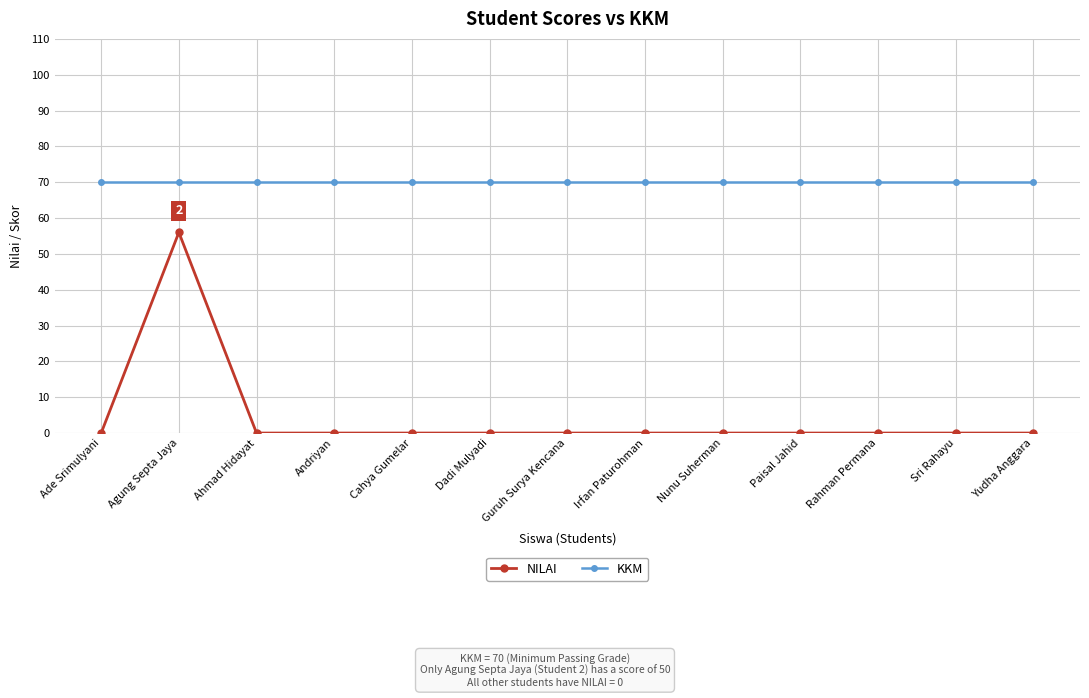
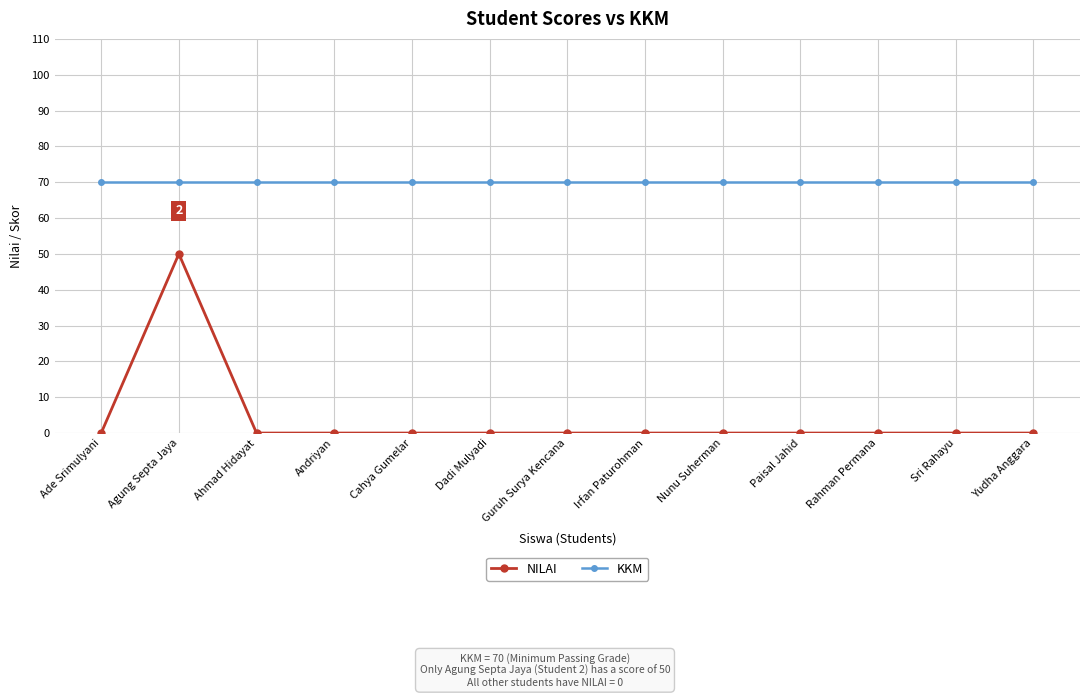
  {
    "NILAI": {
      "Ade Srimulyani": 0,
-     "Agung Septa Jaya": 56,
+     "Agung Septa Jaya": 50,
      "Ahmad Hidayat": 0,
      "Andriyan": 0,
      "Cahya Gumelar": 0,
      "Dadi Mulyadi": 0,
      "Guruh Surya Kencana": 0,
      "Irfan Paturohman": 0,
      "Nunu Suherman": 0,
      "Paisal Jahid": 0,
      "Rahman Permana": 0,
      "Sri Rahayu": 0,
      "Yudha Anggara": 0
    },
    "KKM": {
      "Ade Srimulyani": 70,
      "Ahmad Hidayat": 70,
      "Andriyan": 70,
      "Cahya Gumelar": 70,
      "Dadi Mulyadi": 70,
      "Guruh Surya Kencana": 70,
      "Irfan Paturohman": 70,
      "Nunu Suherman": 70,
      "Paisal Jahid": 70,
      "Rahman Permana": 70,
      "Sri Rahayu": 70,
      "Yudha Anggara": 70
    }
  }
